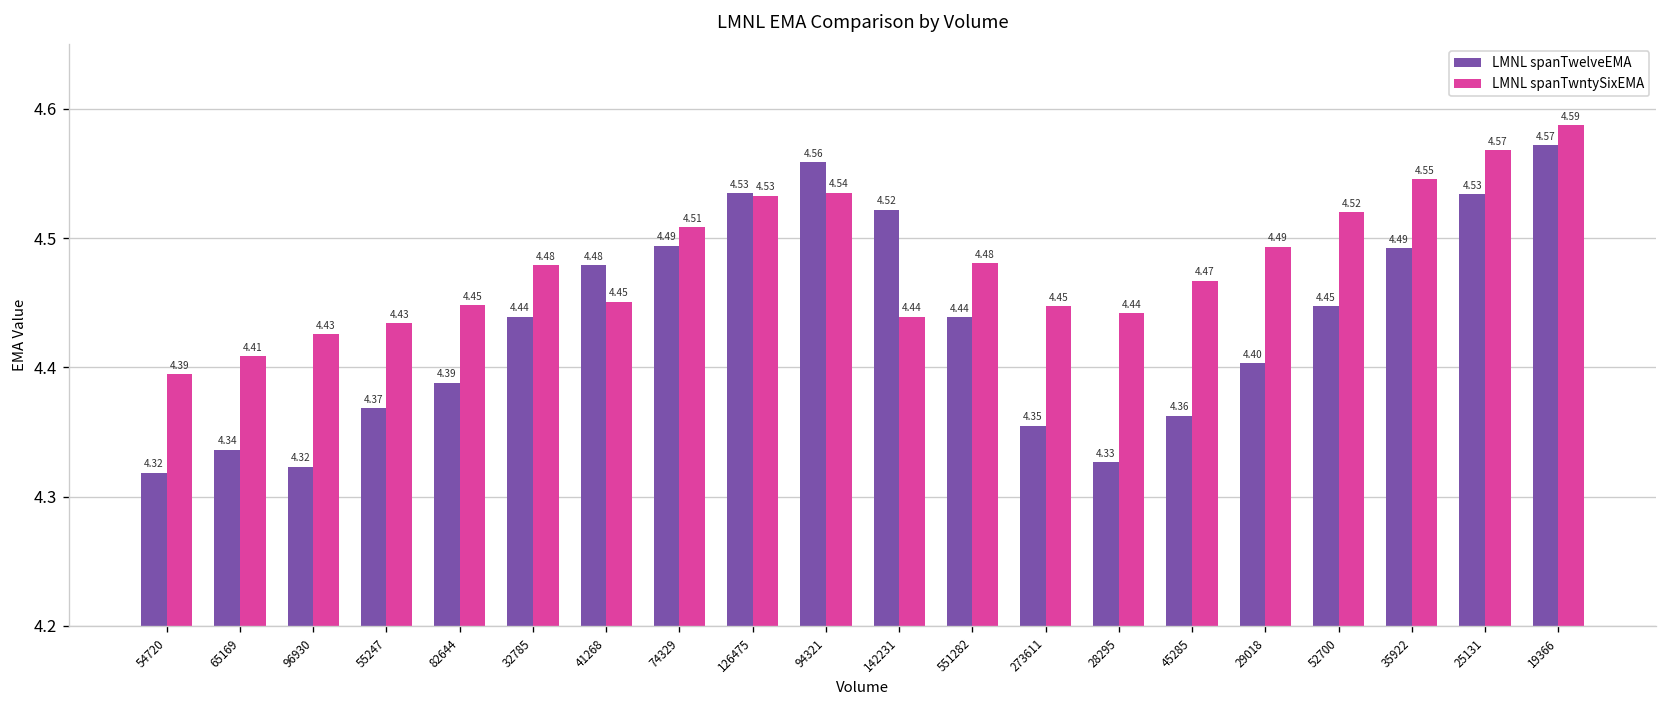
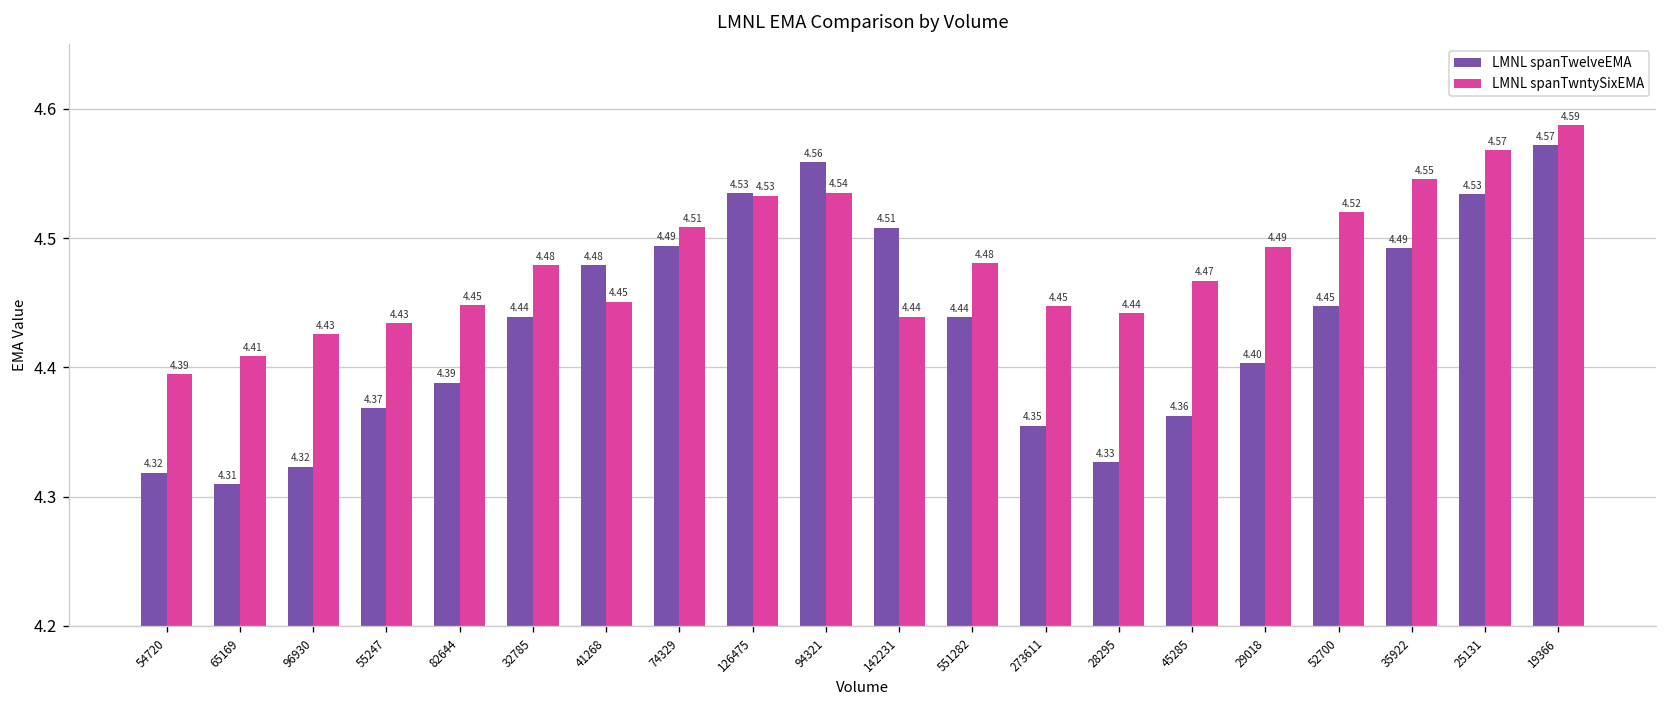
  {
    "LMNL spanTwelveEMA": {
      "54720": 4.32,
-     "65169": 4.34,
+     "65169": 4.31,
      "96930": 4.32,
      "55247": 4.37,
      "82644": 4.39,
      "32785": 4.44,
      "41268": 4.48,
      "74329": 4.49,
      "126475": 4.53,
      "94321": 4.56,
-     "142231": 4.52,
+     "142231": 4.51,
      "551282": 4.44,
      "273611": 4.35,
      "28295": 4.33,
      "45285": 4.36,
      "29018": 4.40,
      "52700": 4.45,
      "35922": 4.49,
      "25131": 4.53,
      "19366": 4.57
    },
    "LMNL spanTwntySixEMA": {
      "54720": 4.39,
      "65169": 4.41,
      "96930": 4.43,
      "55247": 4.43,
      "82644": 4.45,
      "32785": 4.48,
      "41268": 4.45,
      "74329": 4.51,
      "126475": 4.53,
      "94321": 4.54,
      "142231": 4.44,
      "551282": 4.48,
      "273611": 4.45,
      "28295": 4.44,
      "45285": 4.47,
      "29018": 4.49,
      "52700": 4.52,
      "35922": 4.55,
      "25131": 4.57,
      "19366": 4.59
    }
  }
